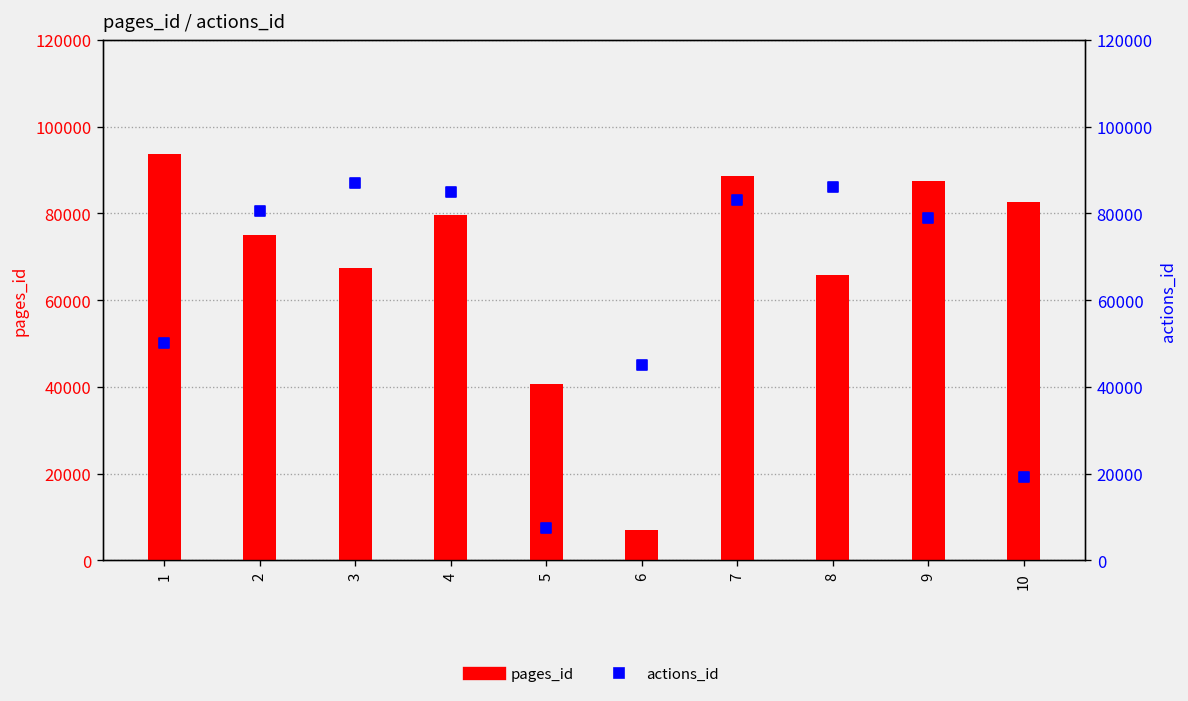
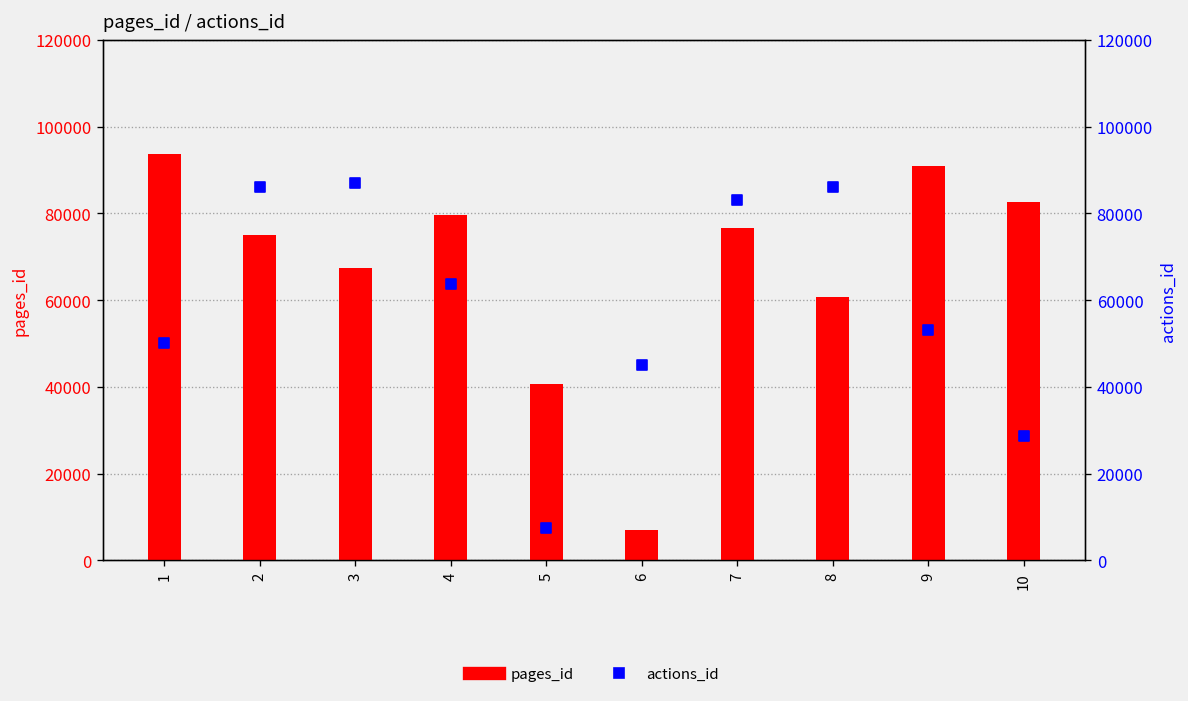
  {
    "pages_id": {
      "1": 94000,
      "2": 75000,
      "3": 67000,
      "4": 80000,
      "5": 41000,
      "6": 7000,
-     "7": 89000,
-     "8": 66000,
-     "9": 88000,
+     "7": 77000,
+     "8": 61000,
+     "9": 91000,
      "10": 83000
    },
    "actions_id": {
-     "2": 81000,
-     "4": 85000,
-     "9": 79000,
-     "10": 19000
+     "2": 86000,
+     "4": 64000,
+     "9": 53000,
+     "10": 29000
    }
  }
